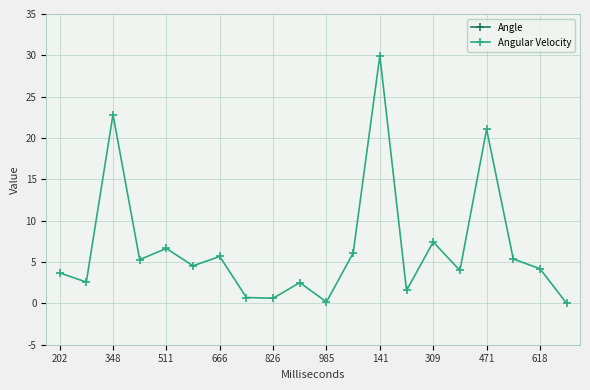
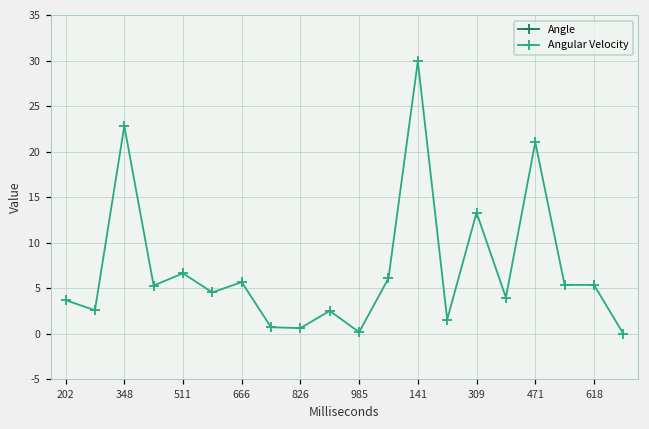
  {
    "Angular Velocity": {
      "202": 4,
      "348": 23,
      "511": 7,
      "666": 6,
      "826": 1,
      "985": 0,
      "141": 30,
-     "309": 7,
+     "309": 13,
      "471": 21,
-     "618": 4
+     "618": 5
    }
  }
